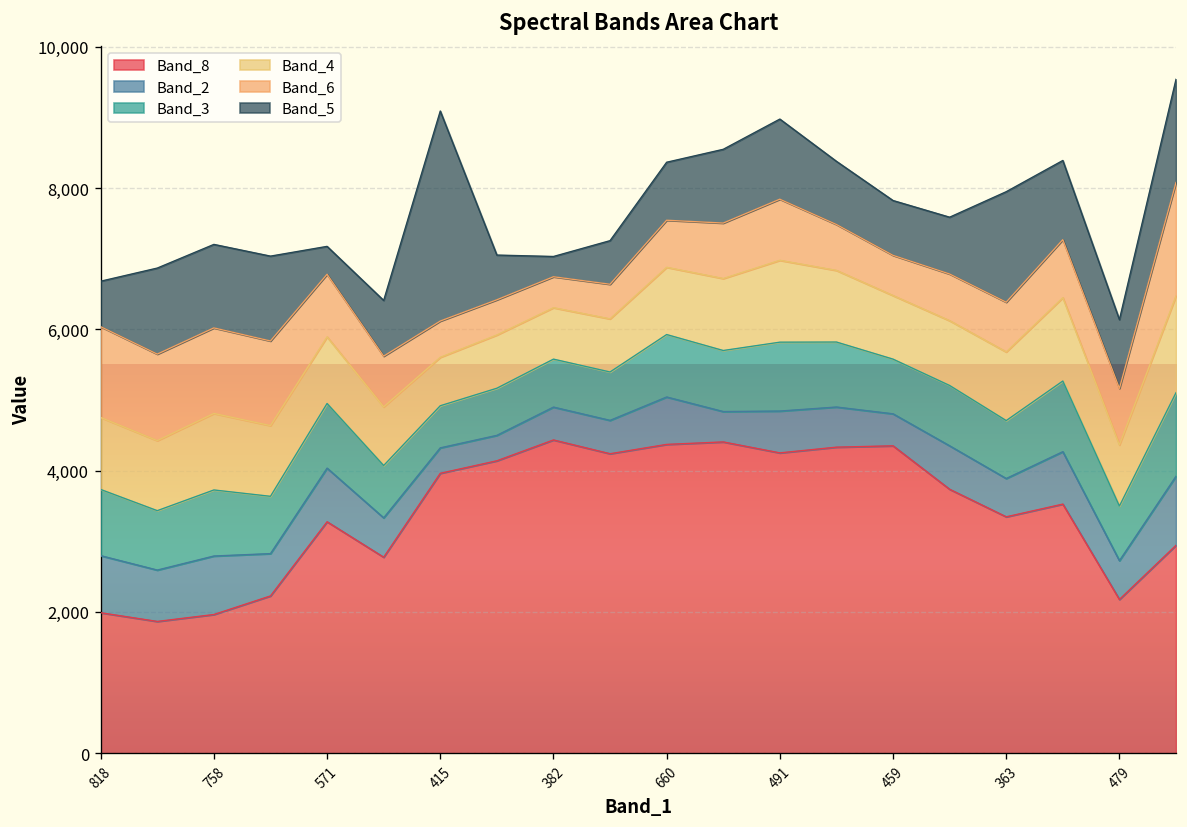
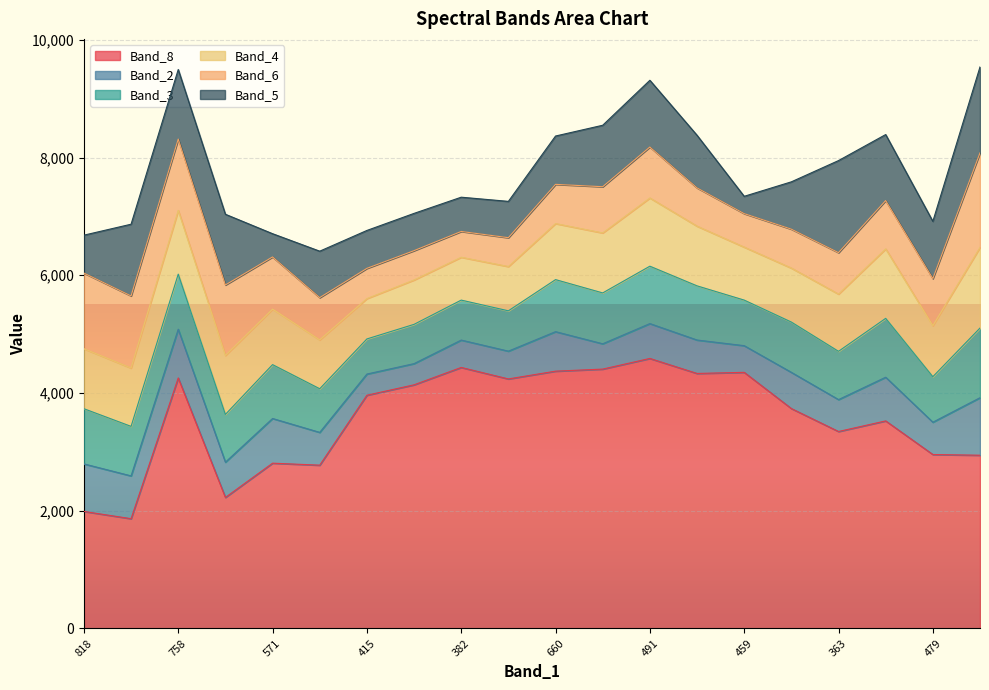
  {
    "Band_8": {
      "818": "2,000",
-     "758": "2,000",
-     "571": "3,300",
+     "758": "4,300",
+     "571": "2,800",
      "415": "4,000",
      "382": "4,400",
      "660": "4,400",
-     "491": "4,300",
+     "491": "4,600",
      "459": "4,400",
      "363": "3,300",
-     "479": "2,200"
+     "479": "3,000"
    },
    "Band_5": {
      "818": "600",
      "571": "400",
-     "415": "3,000",
-     "382": "300",
+     "415": "600",
+     "382": "600",
      "660": "800",
      "491": "1,100",
-     "459": "800",
+     "459": "300",
      "363": "1,600",
      "479": "1,000"
    }
  }
